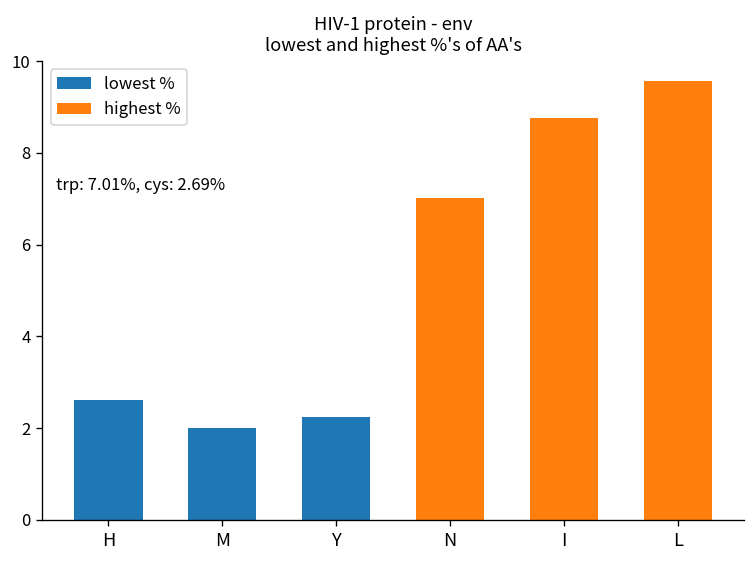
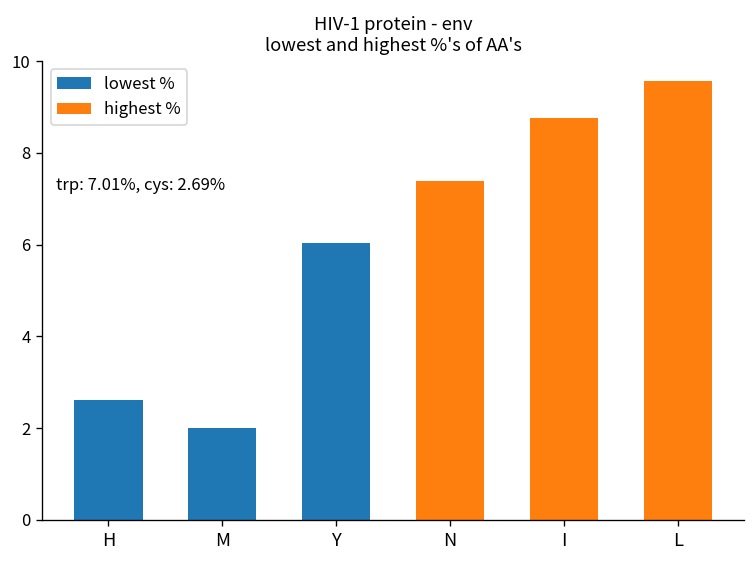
  {
    "H": 2.6,
    "M": 2.0,
-   "Y": 2.2,
-   "N": 7.0,
+   "Y": 6.0,
+   "N": 7.4,
    "I": 8.8,
    "L": 9.6
  }
